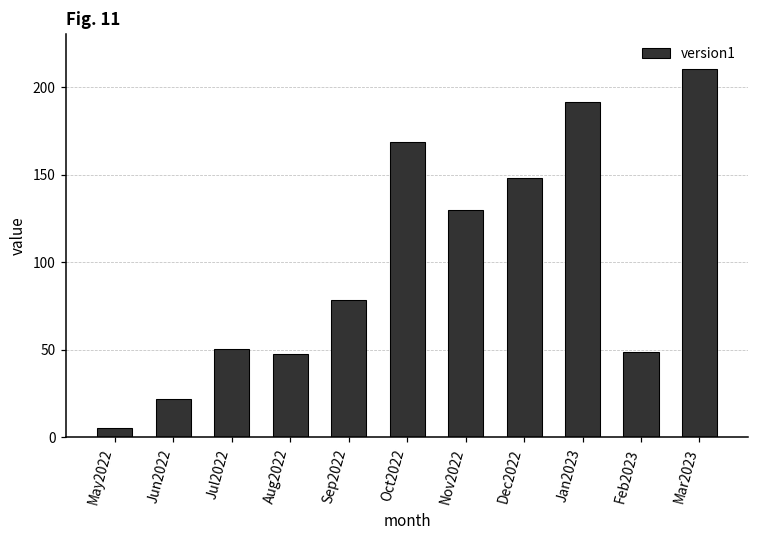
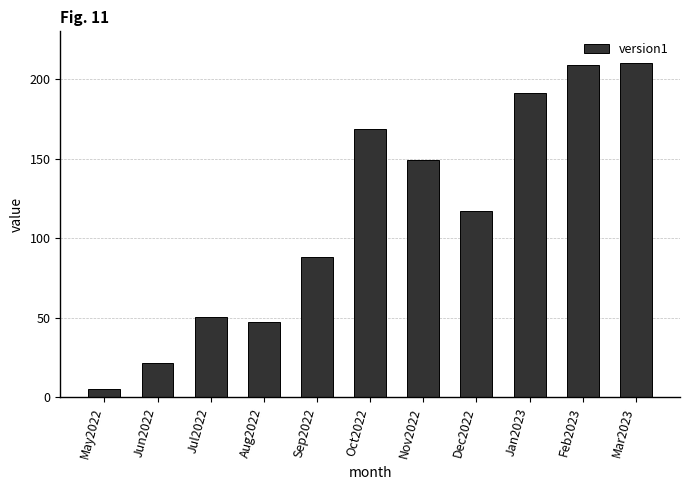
  {
    "May2022": 5,
    "Jun2022": 22,
    "Jul2022": 50,
    "Aug2022": 47,
-   "Sep2022": 78,
+   "Sep2022": 88,
    "Oct2022": 169,
-   "Nov2022": 130,
-   "Dec2022": 148,
+   "Nov2022": 149,
+   "Dec2022": 117,
    "Jan2023": 191,
-   "Feb2023": 49,
+   "Feb2023": 209,
    "Mar2023": 210
  }
